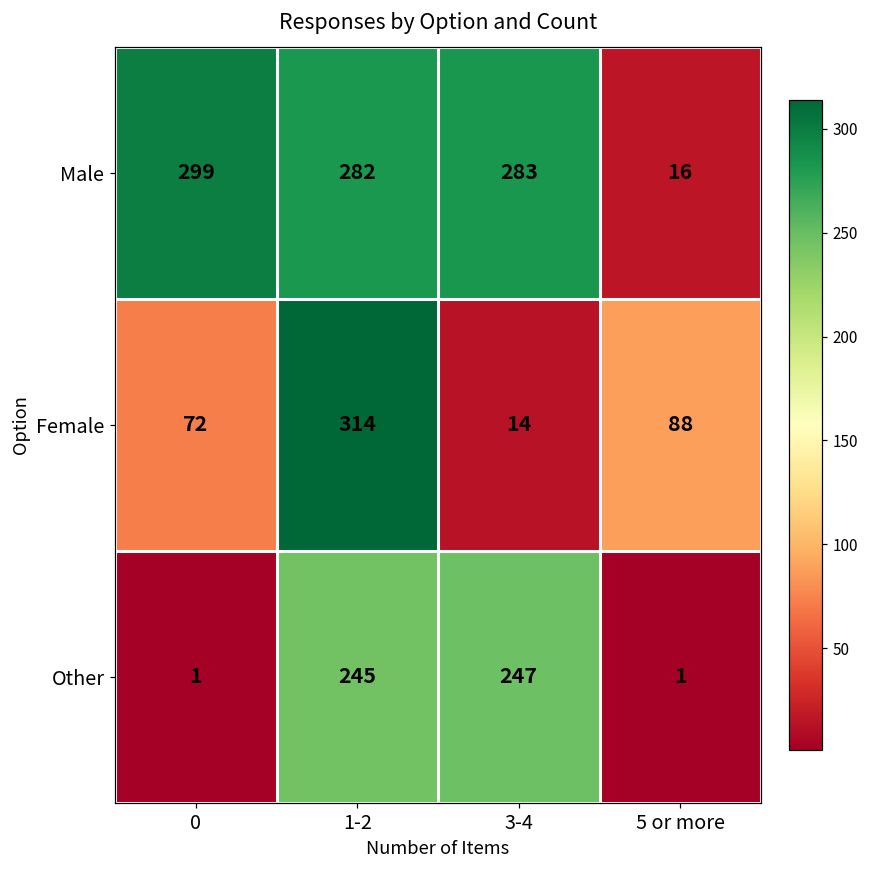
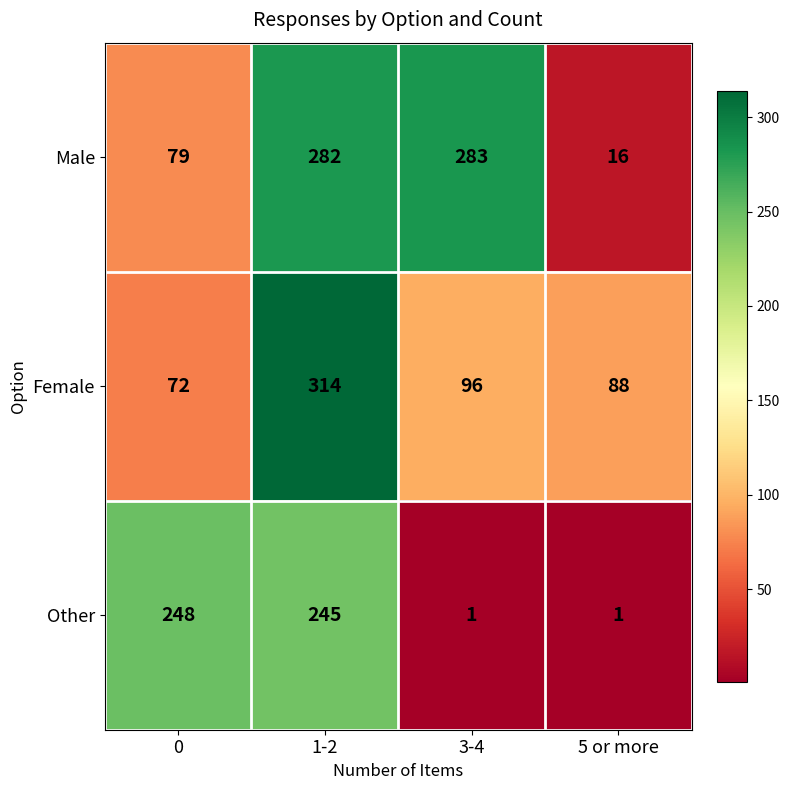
  {
    "Male": {
-     "0": 299,
+     "0": 79,
      "1-2": 282,
      "3-4": 283,
      "5 or more": 16
    },
    "Female": {
      "0": 72,
      "1-2": 314,
-     "3-4": 14,
+     "3-4": 96,
      "5 or more": 88
    },
    "Other": {
-     "0": 1,
+     "0": 248,
      "1-2": 245,
-     "3-4": 247,
+     "3-4": 1,
      "5 or more": 1
    }
  }
